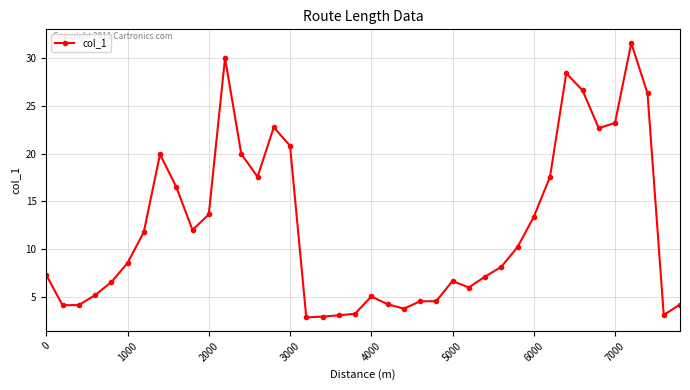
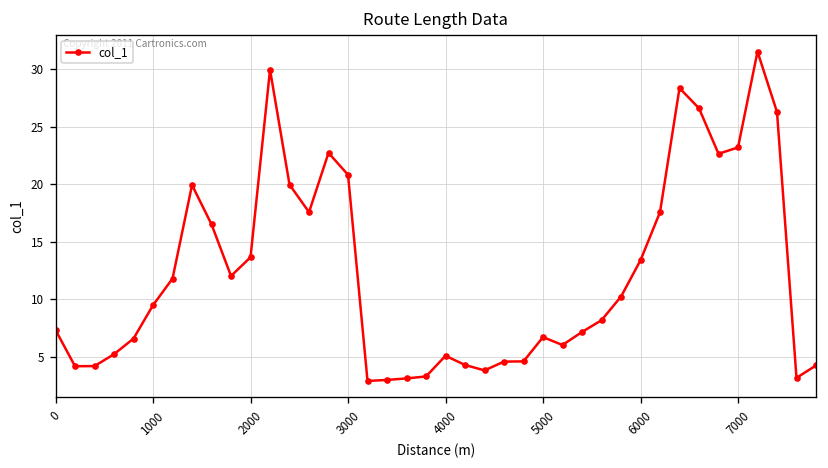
  {
    "0": 7,
-   "1000": 8.6,
+   "1000": 9.5,
    "2000": 14,
    "3000": 21,
    "4000": 5,
    "5000": 7,
    "6000": 13,
    "7000": 23
  }
